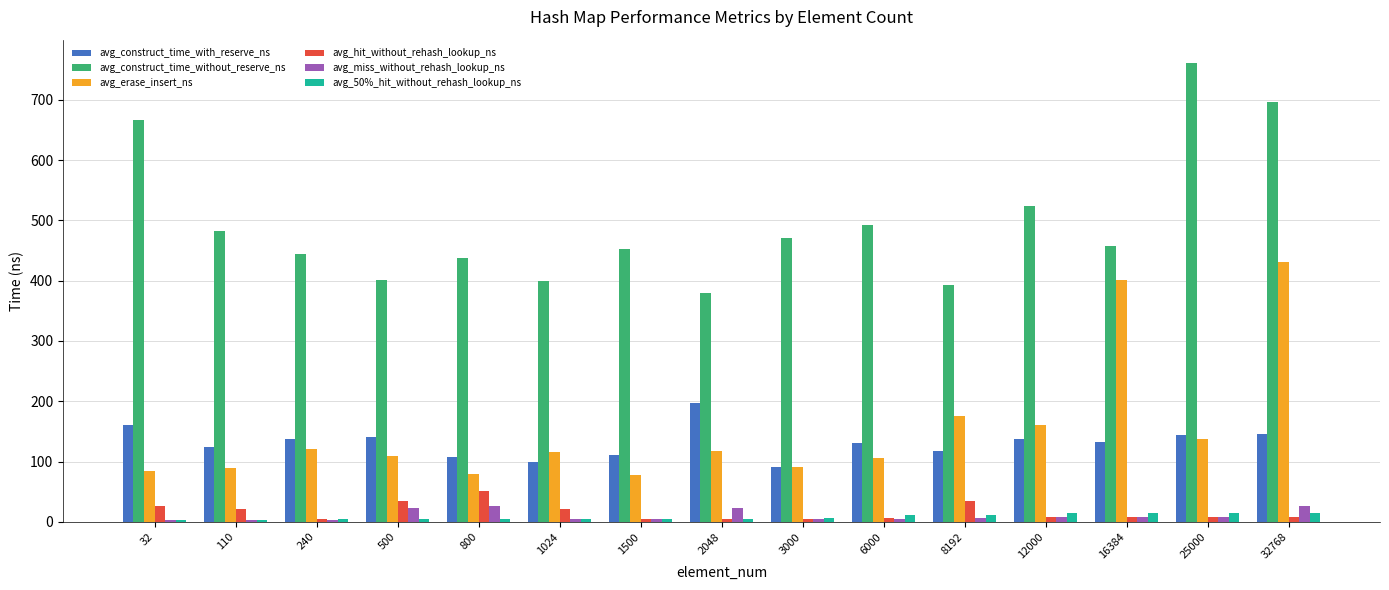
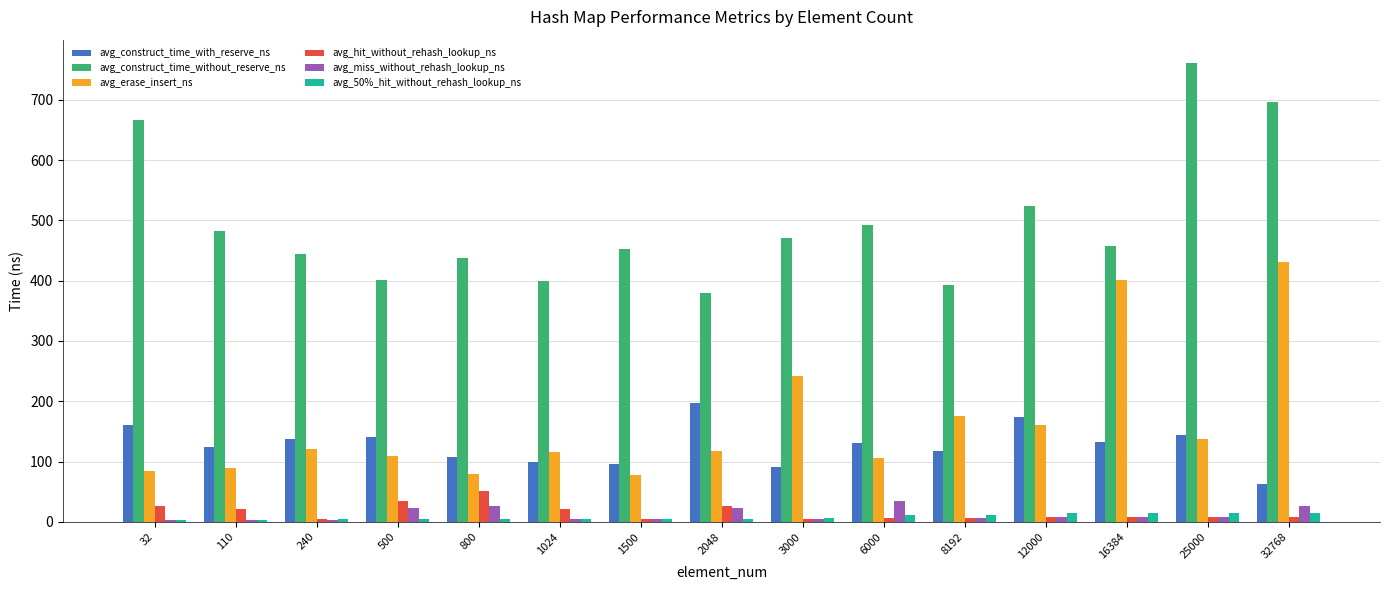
  {
    "avg_construct_time_with_reserve_ns": {
      "32": 160,
      "110": 120,
      "240": 140,
      "500": 140,
      "800": 110,
      "1024": 100,
-     "1500": 110,
+     "1500": 100,
      "2048": 200,
      "3000": 90,
      "6000": 130,
      "8192": 120,
-     "12000": 140,
+     "12000": 170,
      "16384": 130,
      "25000": 140,
-     "32768": 150
+     "32768": 60
    },
    "avg_erase_insert_ns": {
      "32": 80,
      "110": 90,
      "240": 120,
      "500": 110,
      "800": 80,
      "1024": 120,
      "1500": 80,
      "2048": 120,
-     "3000": 90,
+     "3000": 240,
      "6000": 110,
      "8192": 180,
      "12000": 160,
      "16384": 400,
      "25000": 140,
      "32768": 430
    },
    "avg_hit_without_rehash_lookup_ns": {
      "32": 30,
      "110": 20,
      "240": 0,
      "500": 30,
      "800": 50,
      "1024": 20,
      "1500": 0,
-     "2048": 0,
+     "2048": 30,
      "3000": 0,
      "6000": 10,
-     "8192": 30,
+     "8192": 10,
      "12000": 10,
      "16384": 10,
      "25000": 10,
      "32768": 10
    },
    "avg_miss_without_rehash_lookup_ns": {
      "500": 20,
      "800": 30,
      "1500": 0,
      "2048": 20,
      "3000": 0,
-     "6000": 10,
+     "6000": 30,
      "8192": 10,
      "12000": 10,
      "16384": 10,
      "25000": 10,
      "32768": 30
    }
  }
